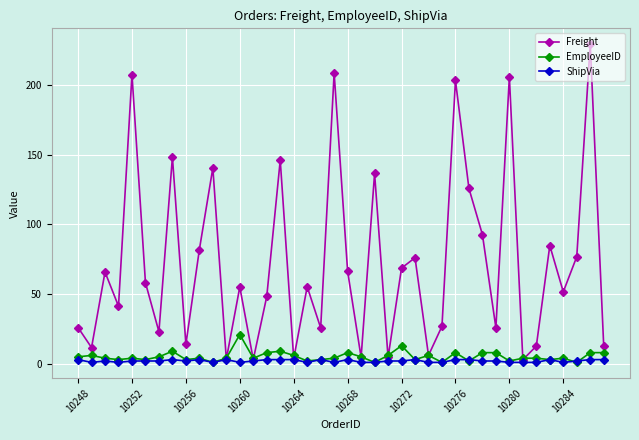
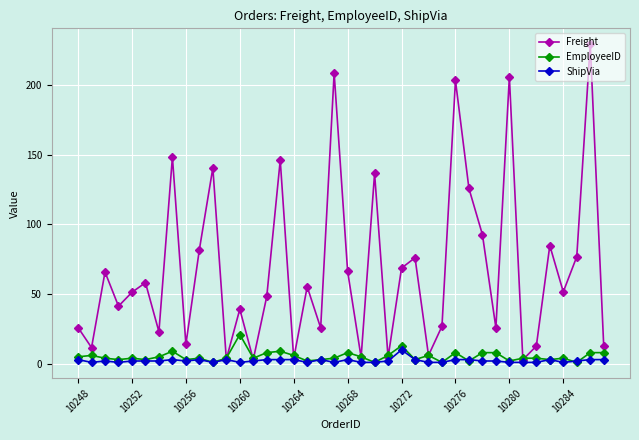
  {
    "Freight": {
      "10248": 26,
-     "10252": 208,
+     "10252": 51,
      "10256": 14,
-     "10260": 55,
+     "10260": 39,
      "10268": 66,
      "10272": 69,
      "10276": 203,
      "10280": 206,
      "10284": 52
    },
    "EmployeeID": {
      "10248": 5,
      "10252": 4,
      "10260": 21,
      "10264": 6,
      "10268": 8,
      "10272": 13,
      "10276": 8,
      "10284": 4
    },
    "ShipVia": {
      "10248": 3,
      "10252": 2,
      "10260": 1,
      "10268": 3,
-     "10272": 2,
+     "10272": 10,
      "10276": 3,
      "10284": 1
    }
  }
